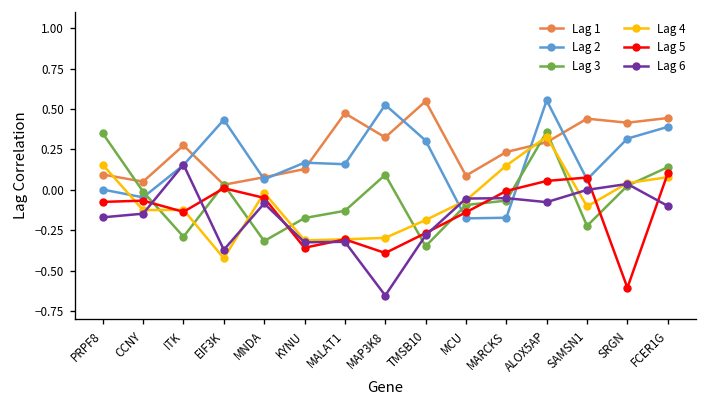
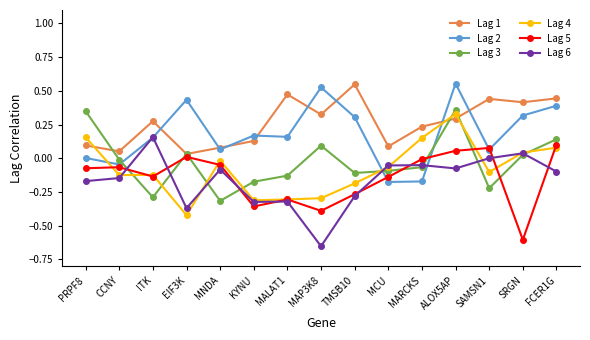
  {
    "Lag 1": {
      "PRPF8": 0.10,
      "CCNY": 0.05,
      "ITK": 0.28,
      "KYNU": 0.13,
      "MALAT1": 0.47,
      "MAP3K8": 0.32,
      "TMSB10": 0.55,
      "MCU": 0.09,
      "MARCKS": 0.23,
      "ALOX5AP": 0.29,
      "SAMSN1": 0.44,
      "SRGN": 0.42,
      "FCER1G": 0.44
    },
    "Lag 2": {
      "PRPF8": 0.00,
      "CCNY": -0.05,
      "EIF3K": 0.43,
      "KYNU": 0.17,
      "MALAT1": 0.16,
      "MAP3K8": 0.53,
      "TMSB10": 0.31,
      "MCU": -0.18,
      "MARCKS": -0.17,
      "ALOX5AP": 0.55,
      "SRGN": 0.32,
      "FCER1G": 0.39
    },
    "Lag 3": {
      "PRPF8": 0.35,
      "CCNY": -0.01,
      "ITK": -0.29,
      "MNDA": -0.32,
      "KYNU": -0.17,
      "MALAT1": -0.13,
      "MAP3K8": 0.09,
-     "TMSB10": -0.35,
+     "TMSB10": -0.11,
      "MCU": -0.09,
      "ALOX5AP": 0.36,
      "SAMSN1": -0.22,
      "FCER1G": 0.14
    },
    "Lag 4": {
      "PRPF8": 0.16,
      "CCNY": -0.13,
      "EIF3K": -0.42,
      "MNDA": -0.02,
      "MAP3K8": -0.30,
      "TMSB10": -0.19,
      "MARCKS": 0.15,
      "ALOX5AP": 0.33,
      "SAMSN1": -0.10,
      "FCER1G": 0.08
    },
    "Lag 5": {
      "PRPF8": -0.07,
      "CCNY": -0.07,
      "EIF3K": 0.01,
      "MNDA": -0.05,
      "KYNU": -0.36,
      "MAP3K8": -0.39,
      "MCU": -0.14,
      "MARCKS": -0.01,
      "ALOX5AP": 0.06,
      "SRGN": -0.60,
      "FCER1G": 0.10
    },
    "Lag 6": {
      "PRPF8": -0.17,
      "CCNY": -0.15,
      "EIF3K": -0.37,
      "MNDA": -0.08,
      "MAP3K8": -0.65,
      "ALOX5AP": -0.08,
      "SAMSN1": 0.00,
      "FCER1G": -0.10
    }
  }
